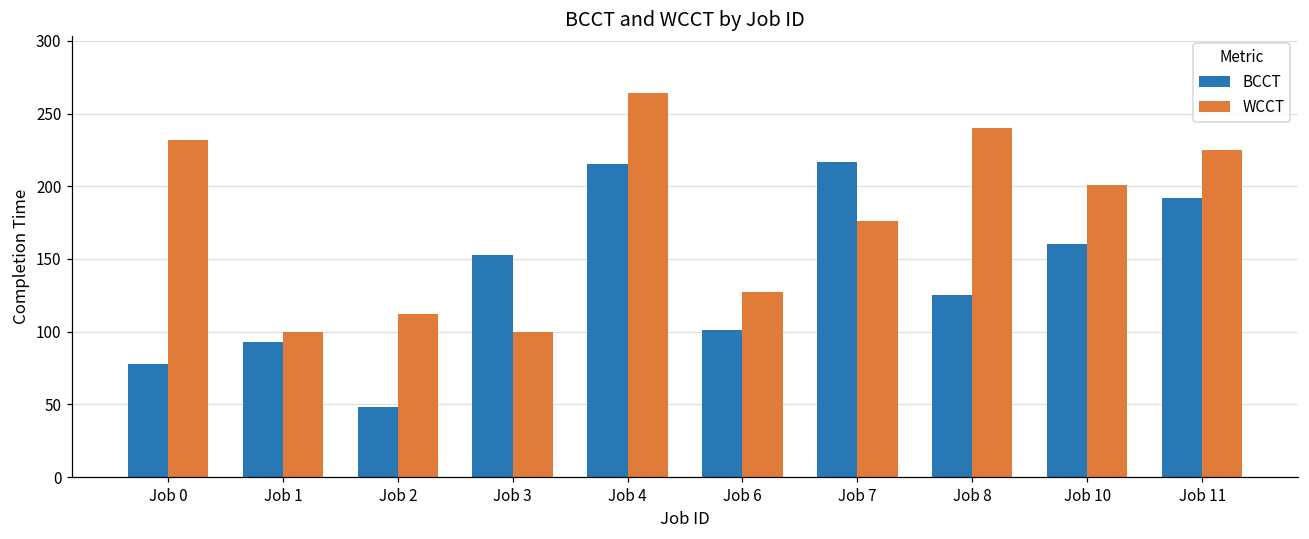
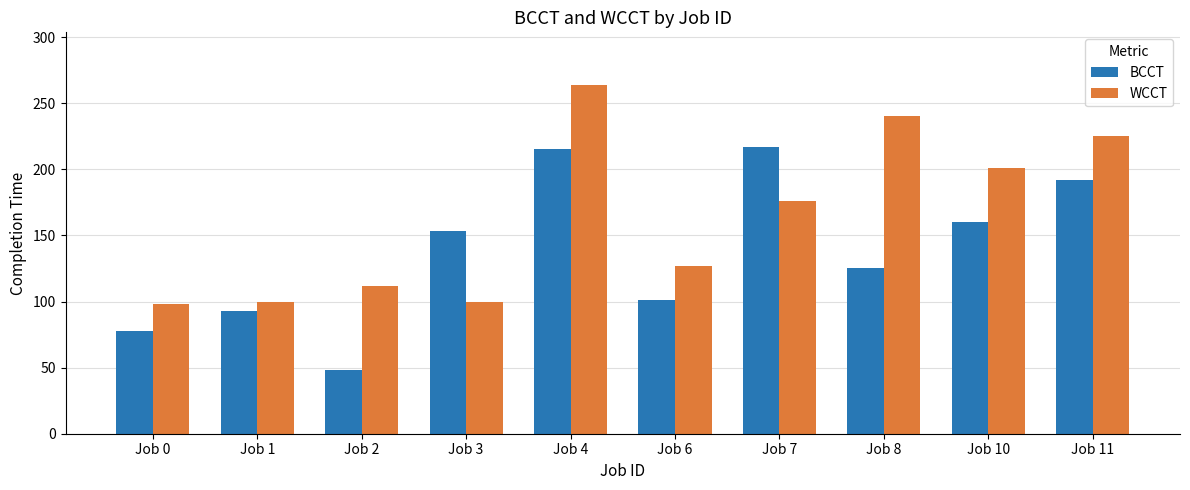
  {
    "BCCT": {
      "Job 0": 78,
      "Job 1": 93,
      "Job 2": 48,
      "Job 3": 153,
      "Job 4": 215,
      "Job 6": 101,
      "Job 7": 217,
      "Job 8": 125,
      "Job 10": 160,
      "Job 11": 192
    },
    "WCCT": {
-     "Job 0": 232,
+     "Job 0": 98,
      "Job 1": 100,
      "Job 2": 112,
      "Job 3": 100,
      "Job 4": 264,
      "Job 6": 127,
      "Job 7": 176,
      "Job 8": 240,
      "Job 10": 201,
      "Job 11": 225
    }
  }
